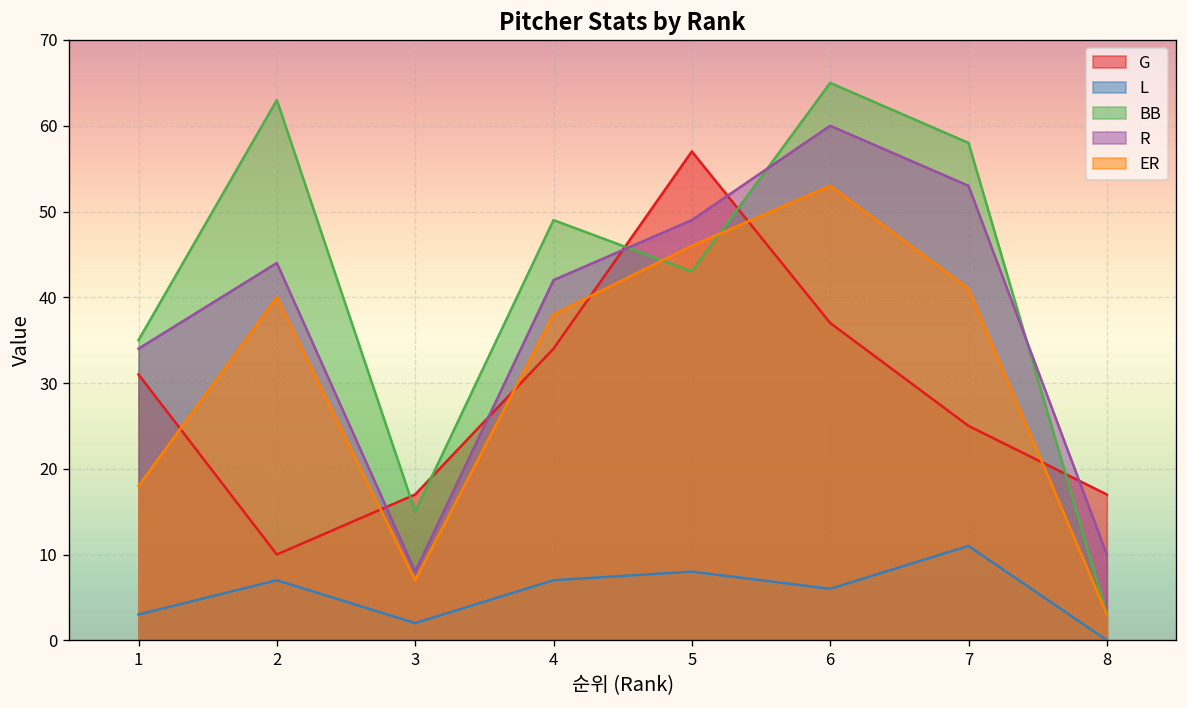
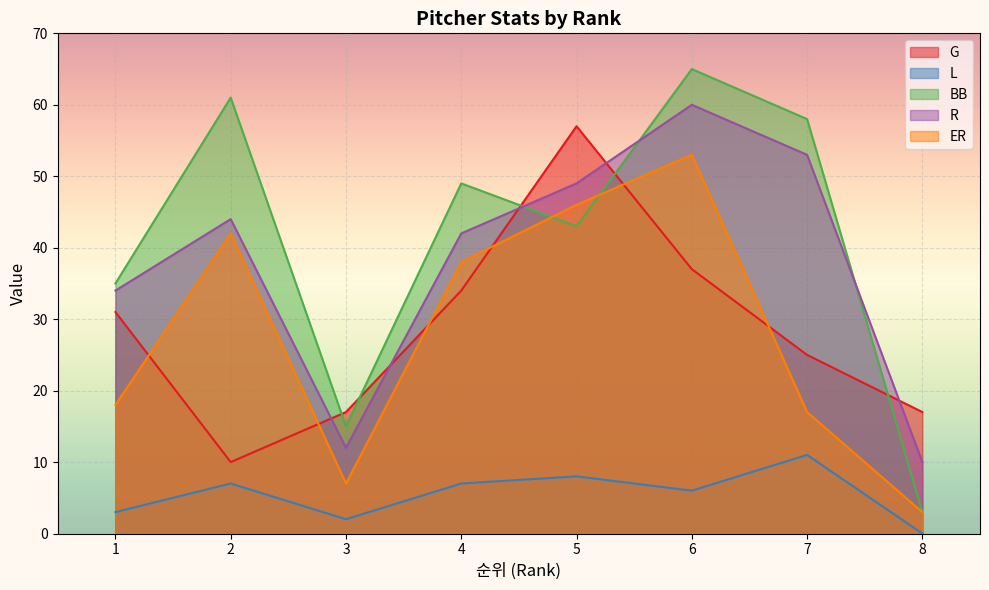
  {
    "G": {
      "1": 31,
      "2": 10,
      "3": 17,
      "4": 34,
      "5": 57,
      "6": 37,
      "7": 25,
      "8": 17
    },
    "L": {
      "1": 3,
      "2": 7,
      "3": 2,
      "4": 7,
      "5": 8,
      "6": 6,
      "7": 11,
      "8": 0
    },
    "BB": {
      "1": 35,
-     "2": 63,
+     "2": 61,
      "3": 15,
      "4": 49,
      "5": 43,
      "6": 65,
      "7": 58
    },
    "R": {
      "1": 34,
      "2": 44,
-     "3": 8,
+     "3": 12,
      "4": 42,
      "5": 49,
      "6": 60,
      "7": 53,
      "8": 10
    },
    "ER": {
      "1": 18,
-     "2": 40,
+     "2": 42,
      "3": 7,
      "4": 38,
      "5": 46,
      "6": 53,
-     "7": 41
+     "7": 17
    }
  }
